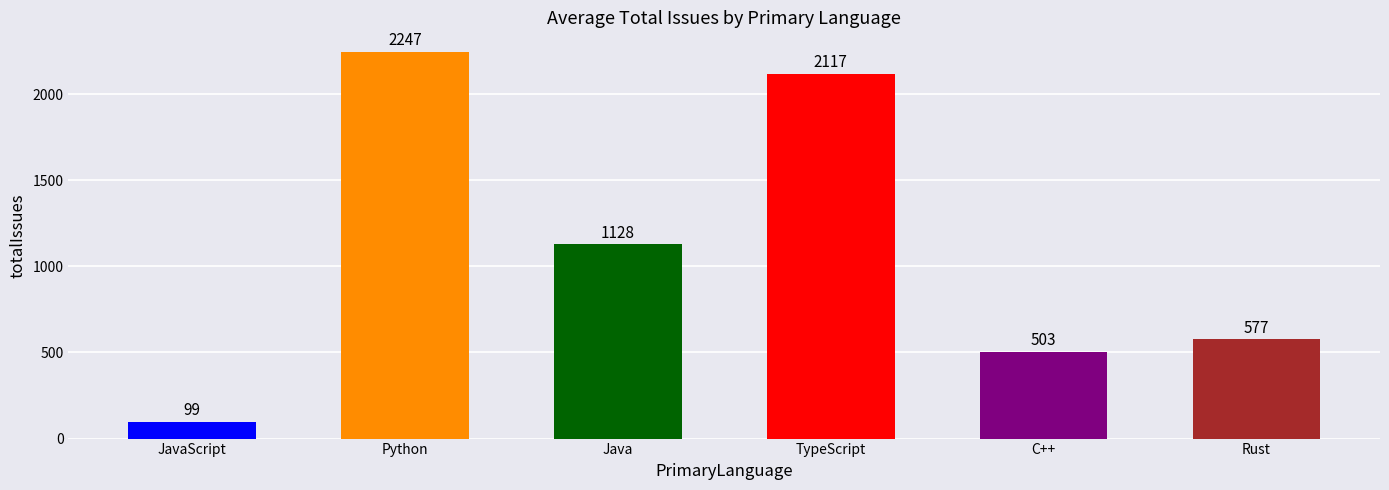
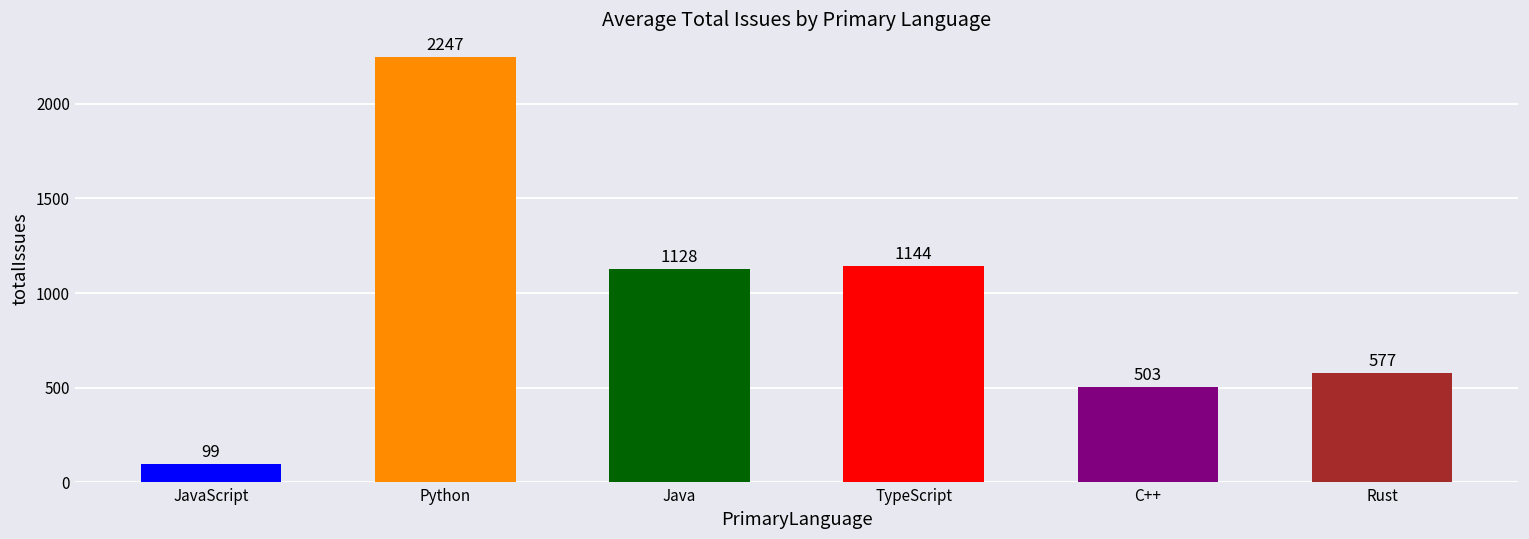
  {
    "JavaScript": 99,
    "Python": 2247,
    "Java": 1128,
-   "TypeScript": 2117,
+   "TypeScript": 1144,
    "C++": 503,
    "Rust": 577
  }
